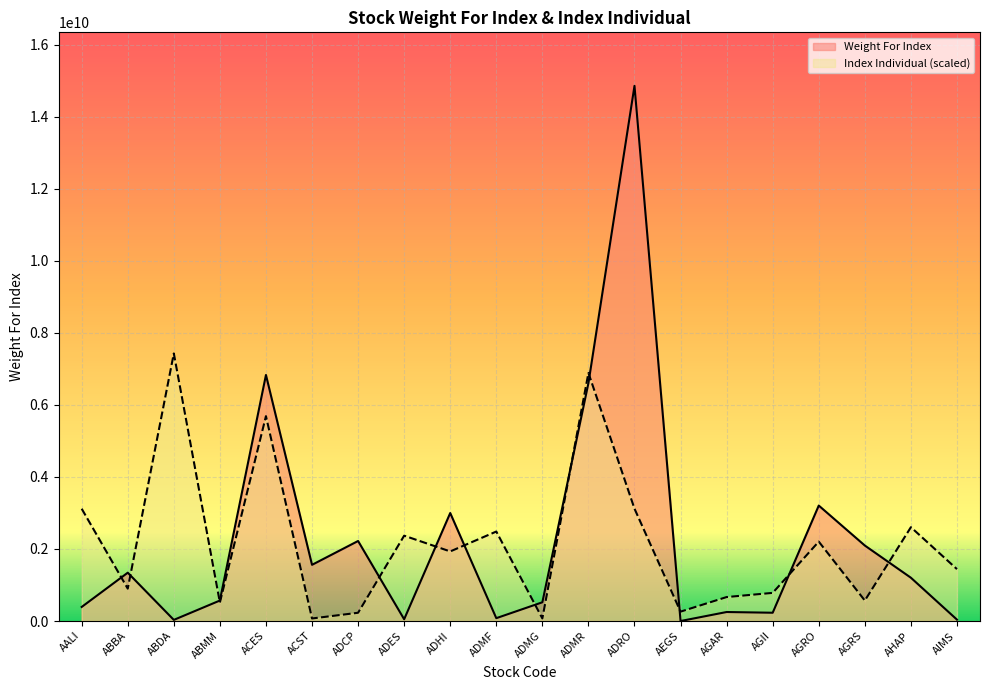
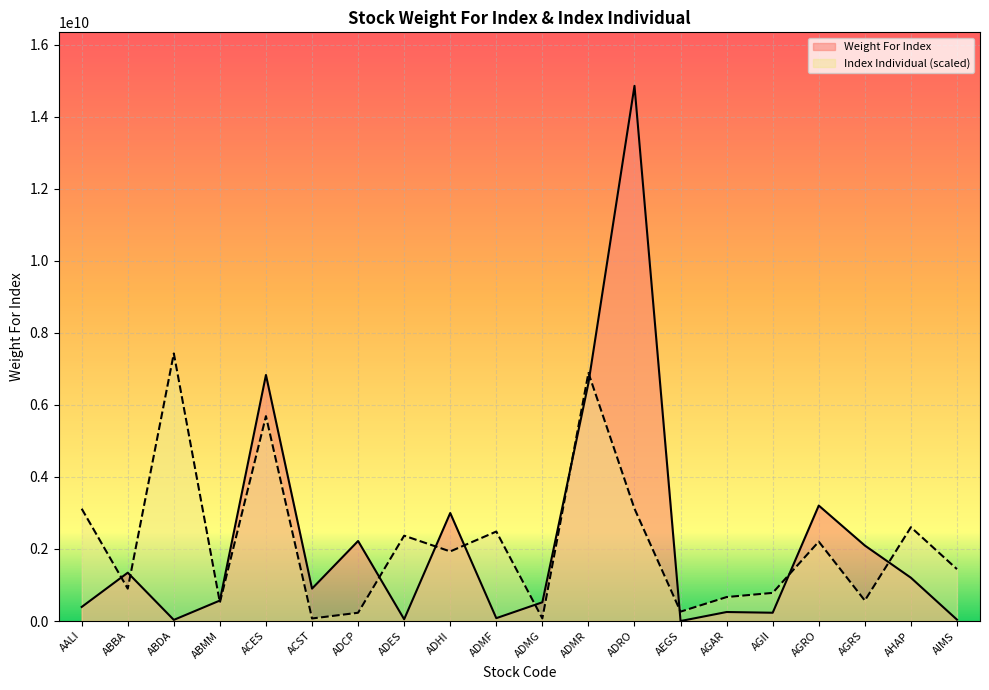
  {
    "Weight For Index": {
      "AALI": 400000000,
      "ABBA": 1300000000,
      "ABDA": 0,
      "ACES": 6800000000,
-     "ACST": 1600000000,
+     "ACST": 900000000,
      "ADCP": 2200000000,
      "ADES": 0,
      "ADHI": 3000000000,
      "ADMF": 100000000,
      "ADMG": 500000000,
      "ADMR": 6600000000,
      "ADRO": 14900000000,
      "AEGS": 0,
      "AGAR": 300000000,
      "AGII": 200000000,
      "AGRO": 3200000000,
      "AGRS": 2100000000,
      "AHAP": 1200000000,
      "AIMS": 0
    },
    "Index Individual (scaled)": {
      "AALI": 3100000000,
      "ABBA": 900000000,
      "ABDA": 7400000000,
      "ACES": 5700000000,
      "ACST": 100000000,
      "ADCP": 200000000,
      "ADES": 2400000000,
      "ADHI": 1900000000,
      "ADMF": 2500000000,
      "ADMG": 100000000,
      "ADMR": 6900000000,
      "ADRO": 3100000000,
      "AEGS": 300000000,
      "AGAR": 700000000,
      "AGII": 800000000,
      "AGRO": 2200000000,
      "AGRS": 600000000,
      "AHAP": 2600000000,
      "AIMS": 1400000000
    }
  }
